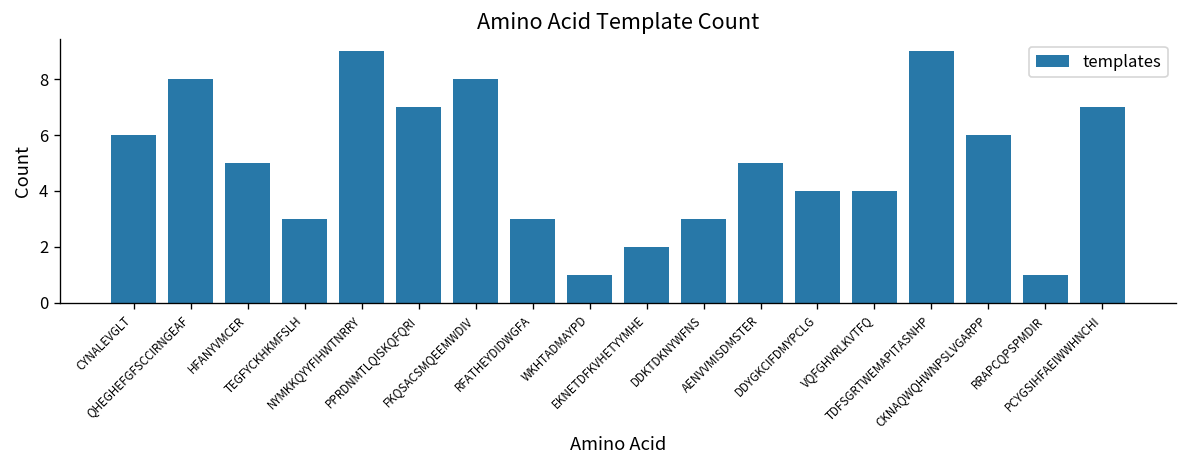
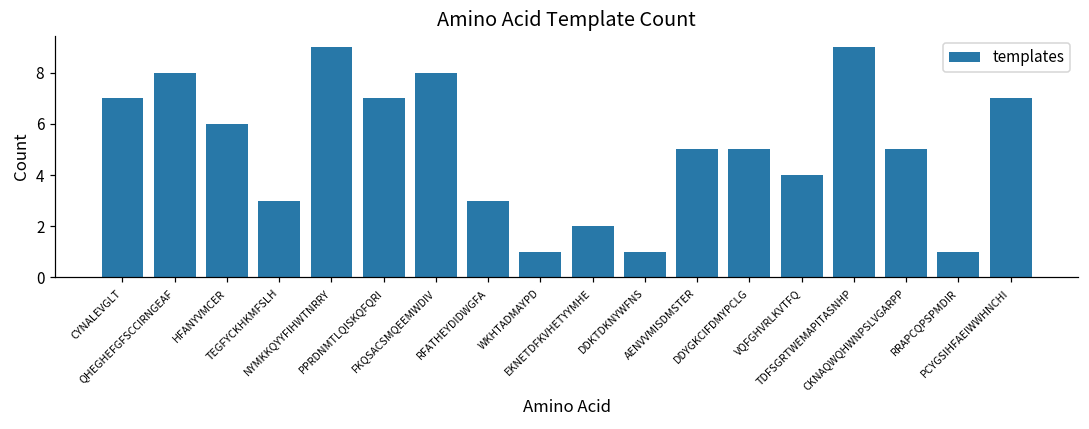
  {
-   "CYNALEVGLT": 6,
+   "CYNALEVGLT": 7,
    "QHEGHEFGFSCCIRNGEAF": 8,
-   "HFANYVMCER": 5,
+   "HFANYVMCER": 6,
    "TEGFYCKHKMFSLH": 3,
    "NYMKKQYYFIHWTNRRY": 9,
    "PPRDNMTLQISKQFQRI": 7,
    "FKQSACSMQEEMWDIV": 8,
    "RFATHEYDIDWGFA": 3,
    "WKHTADMAYPD": 1,
    "EKNETDFKVHETYYMHE": 2,
-   "DDKTDKNYWFNS": 3,
+   "DDKTDKNYWFNS": 1,
    "AENVVMISDMSTER": 5,
-   "DDYGKCIFDMYPCLG": 4,
+   "DDYGKCIFDMYPCLG": 5,
    "VQFGHVRLKVTFQ": 4,
    "TDFSGRTWEMAPITASNHP": 9,
-   "CKNAQWQHWNPSLVGARPP": 6,
+   "CKNAQWQHWNPSLVGARPP": 5,
    "RRAPCQPSPMDIR": 1,
    "PCYGSIHFAEIWWHNCHI": 7
  }
